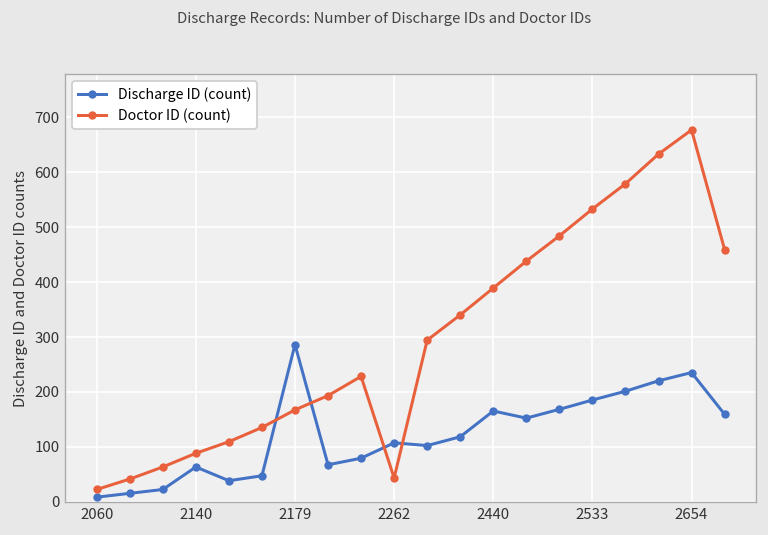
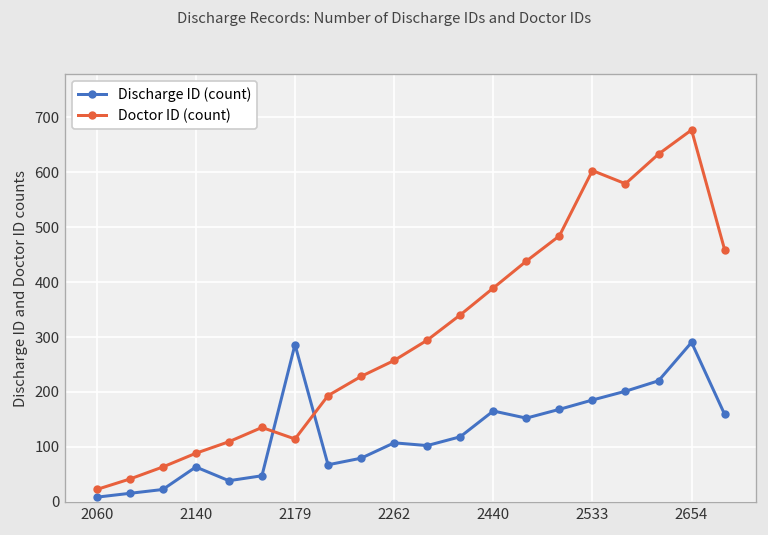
  {
    "Discharge ID (count)": {
      "2060": 10,
      "2140": 60,
      "2179": 290,
      "2262": 110,
      "2440": 170,
      "2533": 190,
-     "2654": 240
+     "2654": 290
    },
    "Doctor ID (count)": {
      "2060": 20,
      "2140": 90,
-     "2179": 170,
-     "2262": 40,
+     "2179": 110,
+     "2262": 260,
      "2440": 390,
-     "2533": 530,
+     "2533": 600,
      "2654": 680
    }
  }
